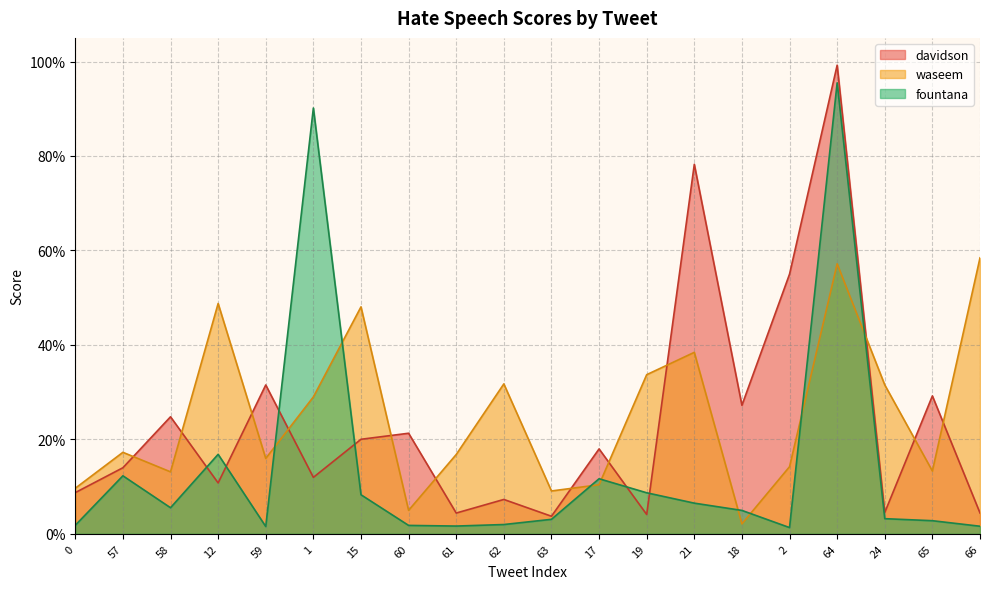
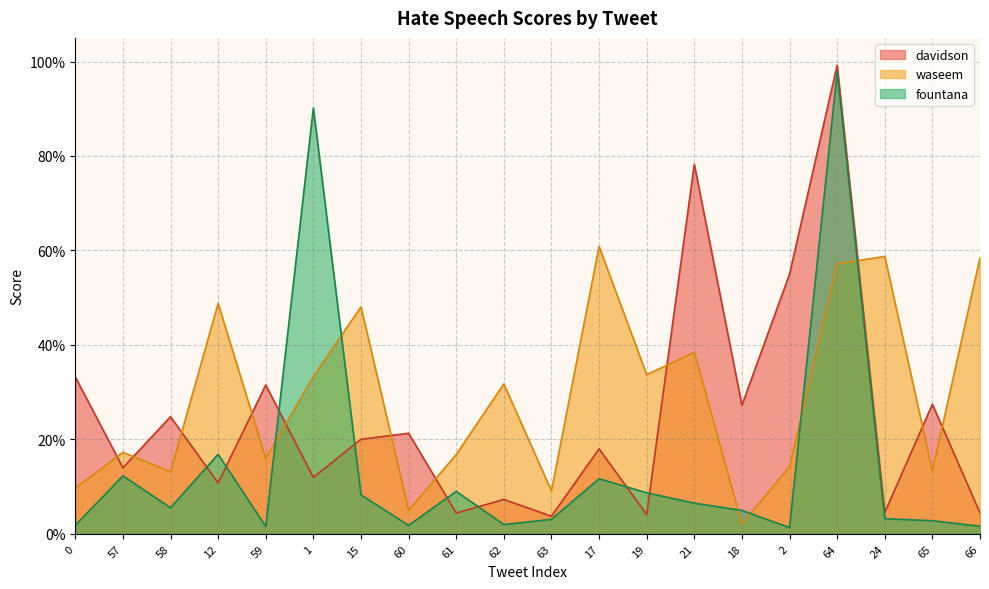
  {
    "davidson": {
-     "0": "9%",
+     "0": "33%",
      "57": "14%",
      "58": "25%",
      "12": "11%",
      "59": "32%",
      "1": "12%",
      "15": "20%",
      "60": "21%",
      "61": "4%",
      "62": "7%",
      "63": "4%",
      "17": "18%",
      "19": "4%",
      "21": "78%",
      "18": "27%",
      "2": "55%",
      "64": "99%",
      "24": "5%",
-     "65": "29%",
+     "65": "27%",
      "66": "4%"
    },
    "waseem": {
      "0": "10%",
      "57": "17%",
      "58": "13%",
      "12": "49%",
      "59": "16%",
-     "1": "29%",
+     "1": "33%",
      "15": "48%",
      "60": "5%",
      "61": "17%",
      "62": "32%",
      "63": "9%",
-     "17": "10%",
+     "17": "61%",
      "19": "34%",
      "21": "38%",
      "18": "2%",
      "2": "14%",
      "64": "57%",
-     "24": "32%",
+     "24": "59%",
      "65": "13%",
      "66": "58%"
    },
    "fountana": {
      "0": "2%",
      "57": "12%",
      "58": "6%",
      "12": "17%",
      "59": "2%",
      "1": "90%",
      "15": "8%",
      "60": "2%",
-     "61": "2%",
+     "61": "9%",
      "62": "2%",
      "63": "3%",
      "17": "12%",
      "19": "9%",
      "21": "6%",
      "18": "5%",
      "2": "1%",
-     "64": "95%",
+     "64": "98%",
      "24": "3%",
      "65": "3%",
      "66": "2%"
    }
  }
